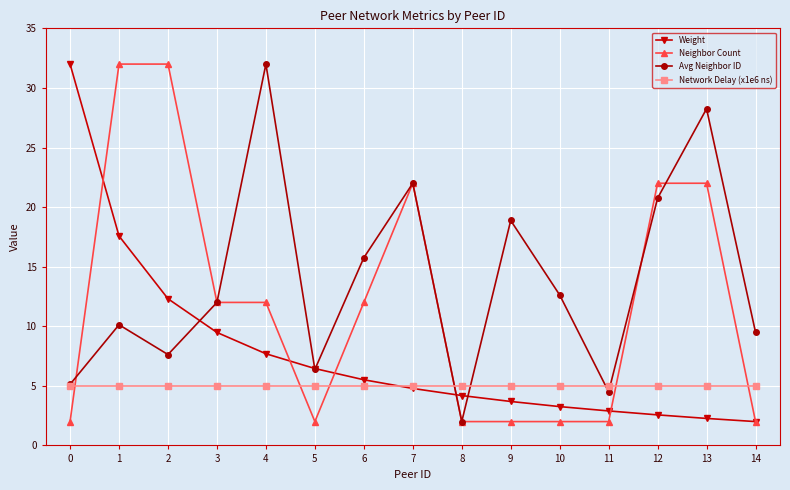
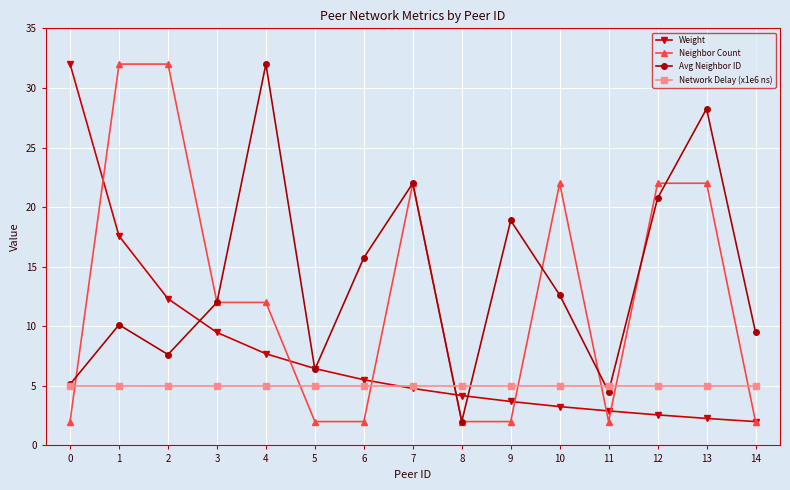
  {
    "Neighbor Count": {
      "0": 2.0,
      "1": 32.0,
      "2": 32.0,
      "4": 12.0,
      "5": 2.0,
-     "6": 12.0,
+     "6": 2.0,
      "9": 2.0,
-     "10": 2.0,
+     "10": 22.0,
      "11": 2.0,
      "12": 22.0,
      "13": 22.0
    },
    "Network Delay (x1e6 ns)": {
      "1": 5.0,
      "2": 5.0,
      "3": 5.0,
      "4": 5.0,
      "5": 5.0,
      "6": 5.0,
      "7": 5.0,
      "8": 5.0,
      "9": 5.0,
      "10": 5.0,
      "11": 5.0,
      "12": 5.0,
      "13": 5.0,
      "14": 5.0
    }
  }
